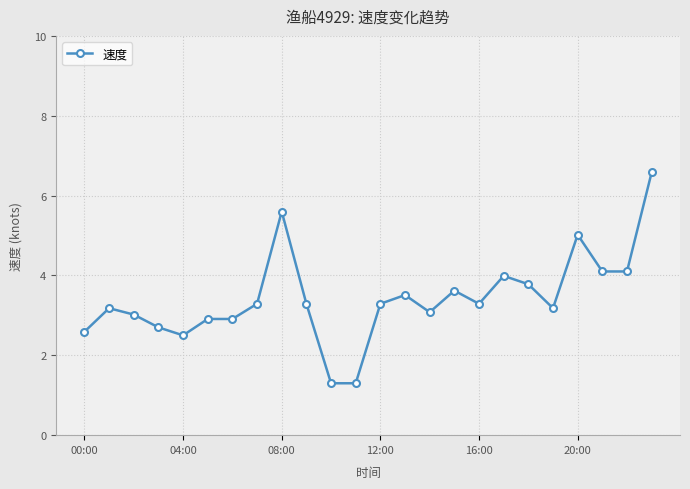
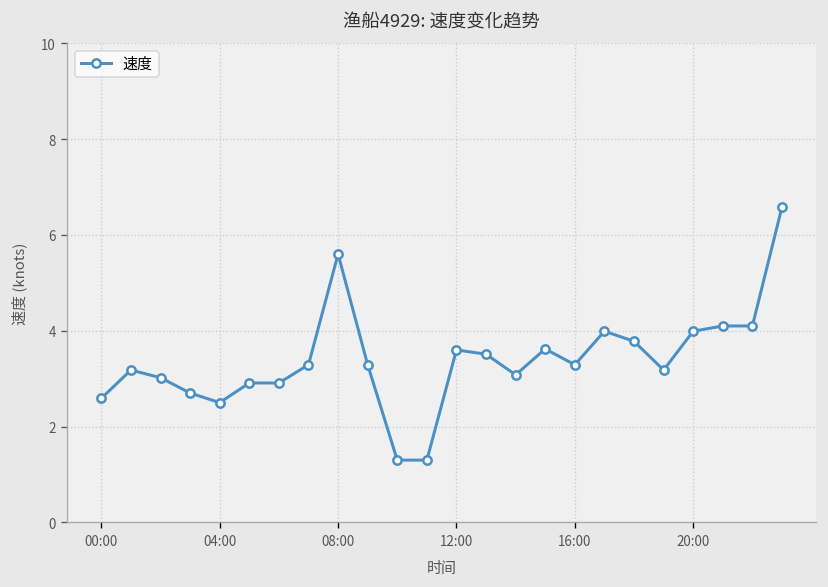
  {
    "00:00": 2.6,
    "04:00": 2.5,
    "08:00": 5.6,
-   "12:00": 3.3,
+   "12:00": 3.6,
    "16:00": 3.3,
-   "20:00": 5.0
+   "20:00": 4.0
  }
